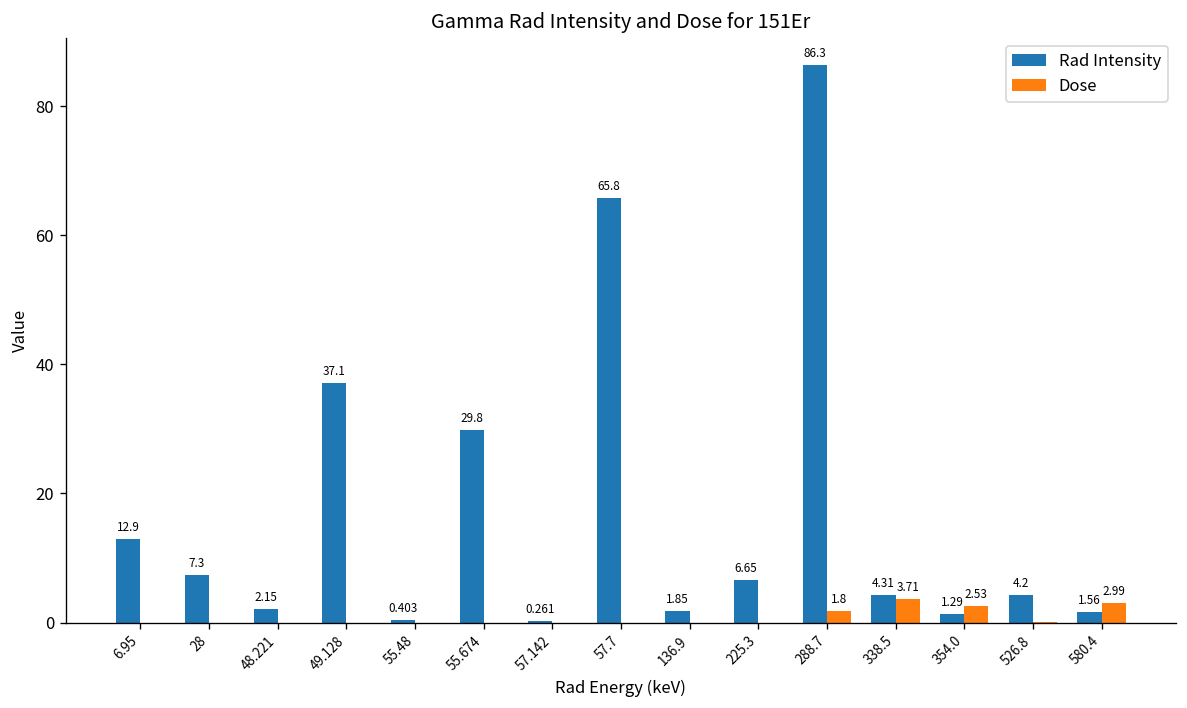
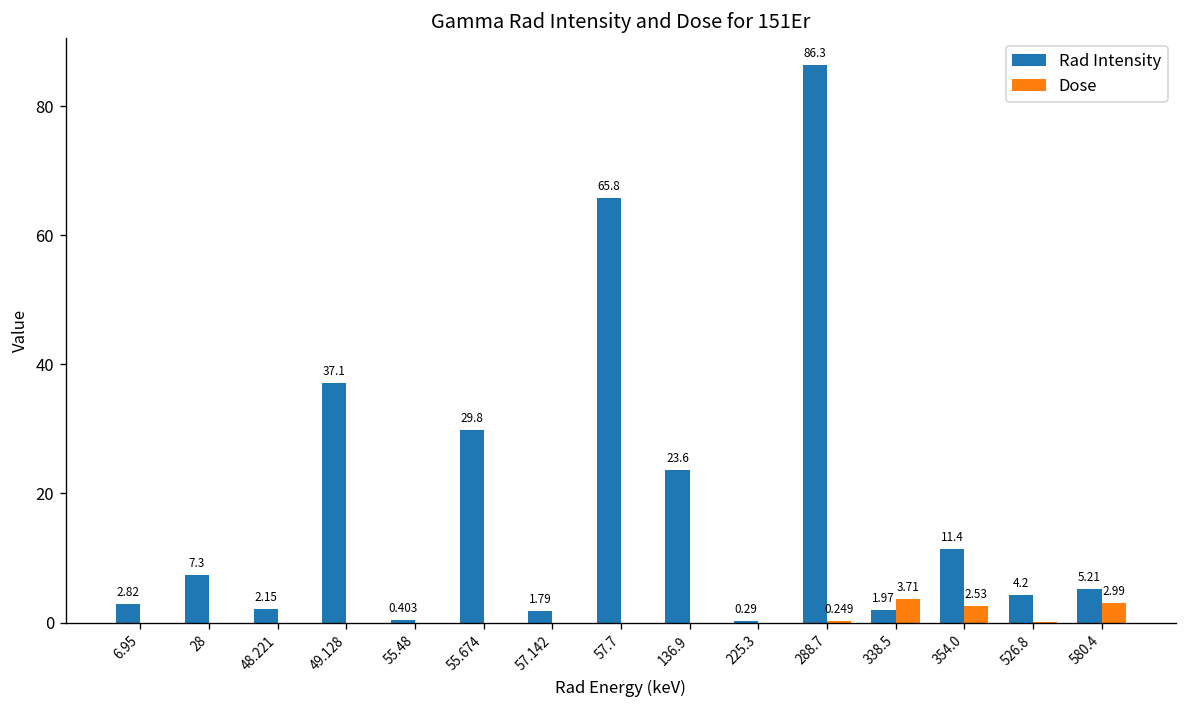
  {
    "Rad Intensity": {
-     "6.95": 12.9,
+     "6.95": 2.82,
      "28": 7.3,
      "48.221": 2.15,
      "49.128": 37.1,
      "55.48": 0.403,
      "55.674": 29.8,
-     "57.142": 0.261,
+     "57.142": 1.79,
      "57.7": 65.8,
-     "136.9": 1.85,
-     "225.3": 6.65,
+     "136.9": 23.6,
+     "225.3": 0.29,
      "288.7": 86.3,
-     "338.5": 4.31,
-     "354.0": 1.29,
+     "338.5": 1.97,
+     "354.0": 11.4,
      "526.8": 4.2,
-     "580.4": 1.56
+     "580.4": 5.21
    },
    "Dose": {
-     "288.7": 1.8,
+     "288.7": 0.249,
      "338.5": 3.71,
      "354.0": 2.53,
      "580.4": 2.99
    }
  }
